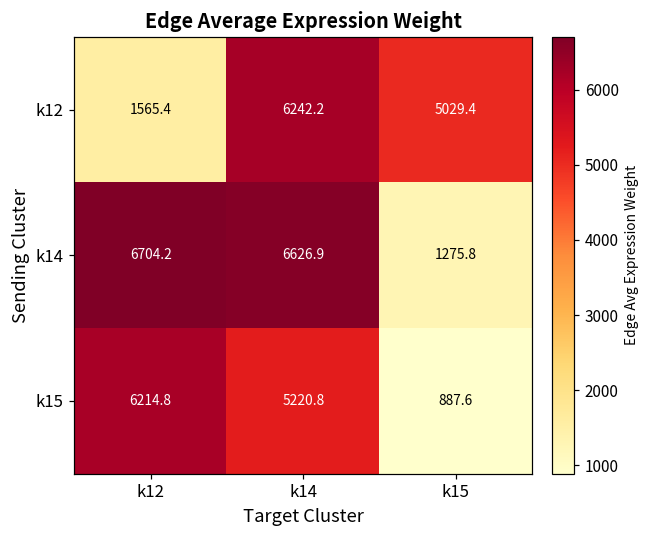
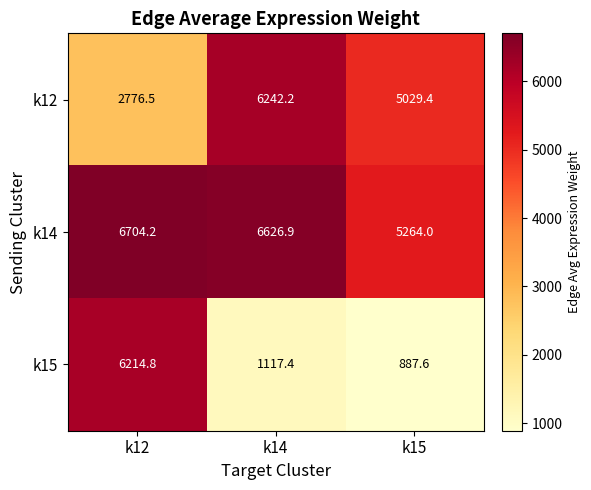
  {
    "k12": {
-     "k12": 1565.4,
+     "k12": 2776.5,
      "k14": 6242.2,
      "k15": 5029.4
    },
    "k14": {
      "k12": 6704.2,
      "k14": 6626.9,
-     "k15": 1275.8
+     "k15": 5264.0
    },
    "k15": {
      "k12": 6214.8,
-     "k14": 5220.8,
+     "k14": 1117.4,
      "k15": 887.6
    }
  }
